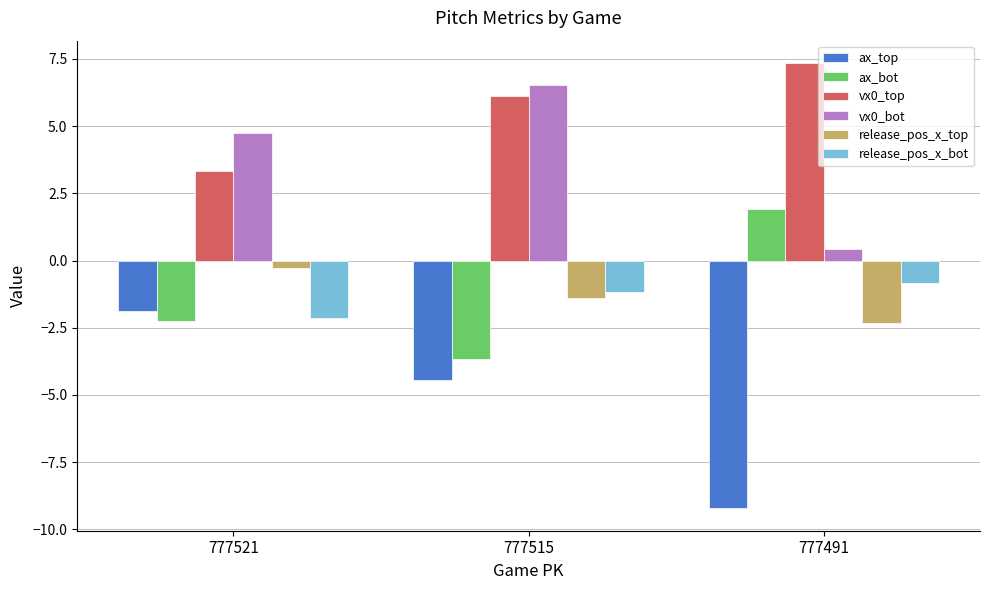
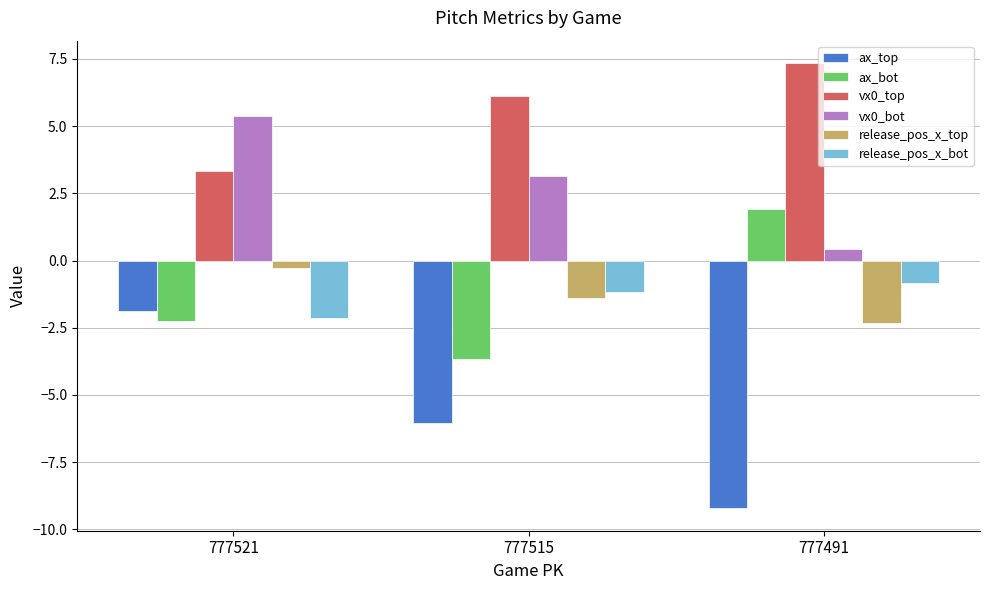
  {
    "ax_top": {
      "777521": -1.9,
-     "777515": -4.4,
+     "777515": -6.1,
      "777491": -9.2
    },
    "ax_bot": {
      "777521": -2.3,
      "777515": -3.7,
      "777491": 1.9
    },
    "vx0_top": {
      "777521": 3.3,
      "777515": 6.1,
      "777491": 7.4
    },
    "vx0_bot": {
-     "777521": 4.7,
-     "777515": 6.5,
+     "777521": 5.4,
+     "777515": 3.2,
      "777491": 0.4
    },
    "release_pos_x_top": {
      "777521": -0.3,
      "777515": -1.4,
      "777491": -2.3
    },
    "release_pos_x_bot": {
      "777521": -2.1,
      "777515": -1.2,
      "777491": -0.9
    }
  }
